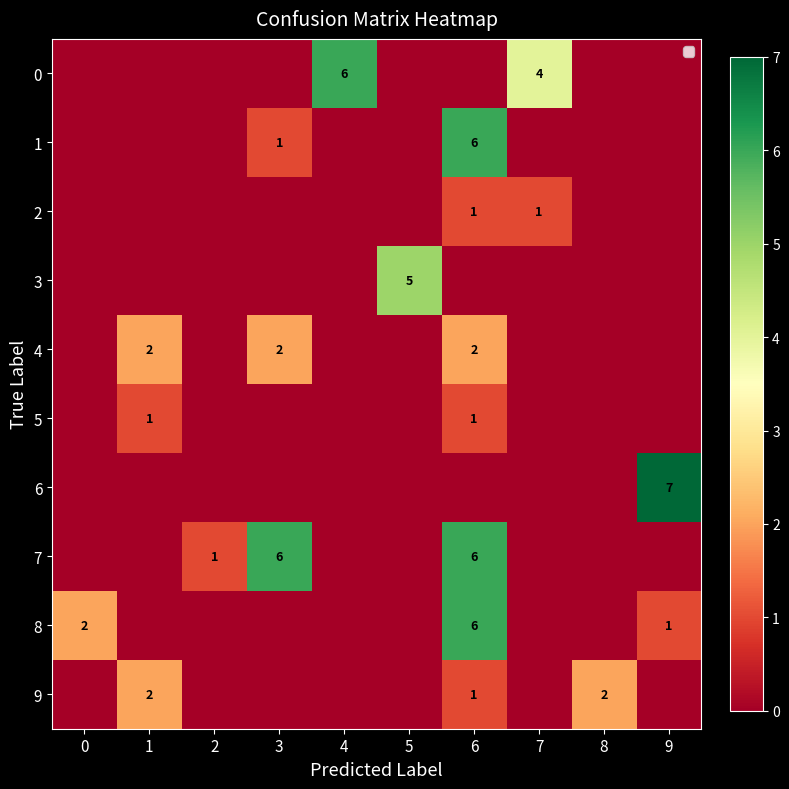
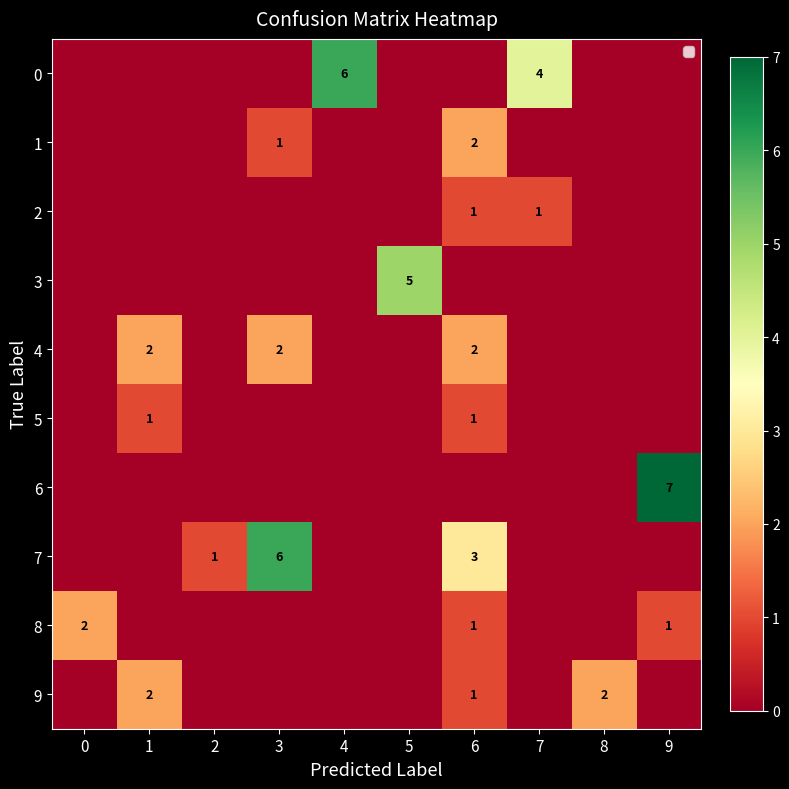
  {
    "0": {
      "4": 6,
      "7": 4
    },
    "1": {
      "3": 1,
-     "6": 6
+     "6": 2
    },
    "2": {
      "6": 1,
      "7": 1
    },
    "3": {
      "5": 5
    },
    "4": {
      "1": 2,
      "3": 2,
      "6": 2
    },
    "5": {
      "1": 1,
      "6": 1
    },
    "6": {
      "9": 7
    },
    "7": {
      "2": 1,
      "3": 6,
-     "6": 6
+     "6": 3
    },
    "8": {
      "0": 2,
-     "6": 6,
+     "6": 1,
      "9": 1
    },
    "9": {
      "1": 2,
      "6": 1,
      "8": 2
    }
  }
